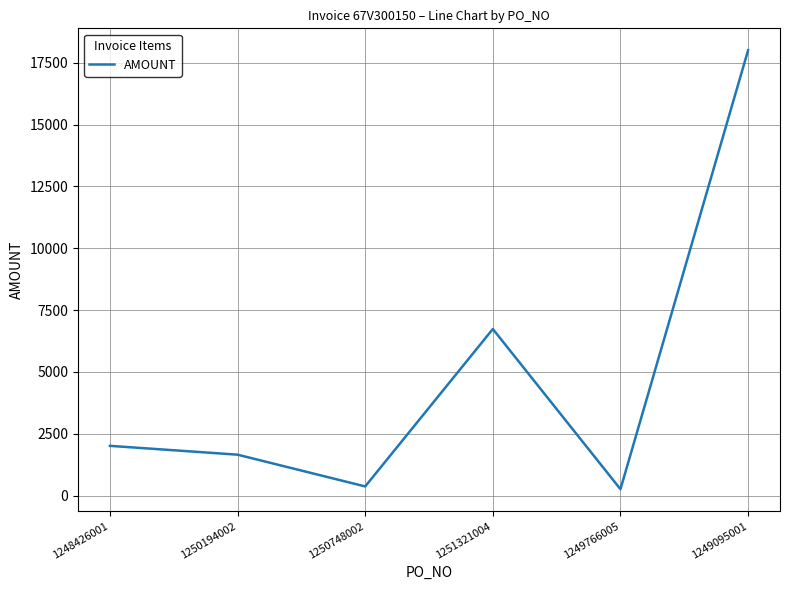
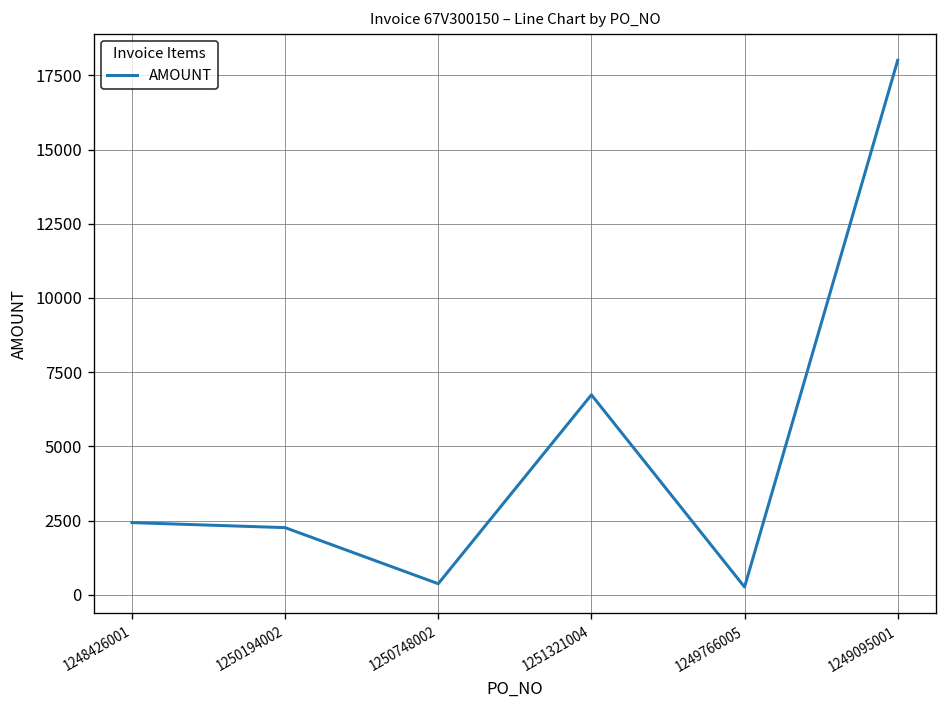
  {
-   "1248426001": 2000,
-   "1250194002": 1700,
+   "1248426001": 2400,
+   "1250194002": 2300,
    "1250748002": 400,
    "1251321004": 6700,
    "1249766005": 300,
    "1249095001": 18000
  }
